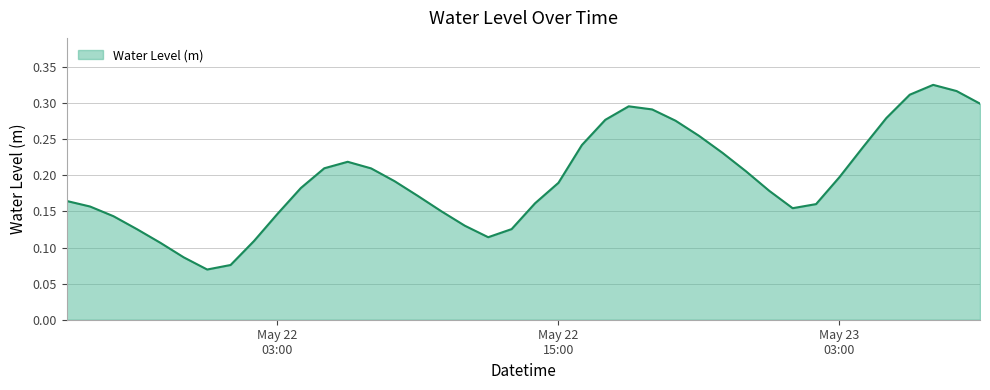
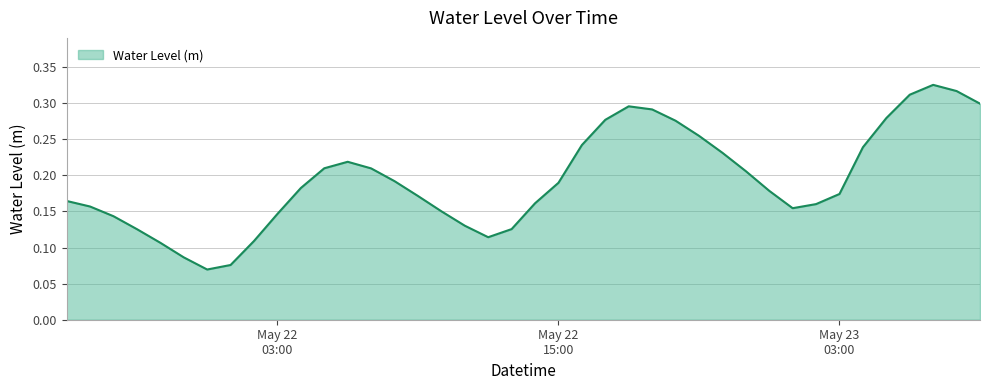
  {
    "May 22 03:00": 0.15,
    "May 22 15:00": 0.19,
-   "May 23 03:00": 0.20
+   "May 23 03:00": 0.17
  }
